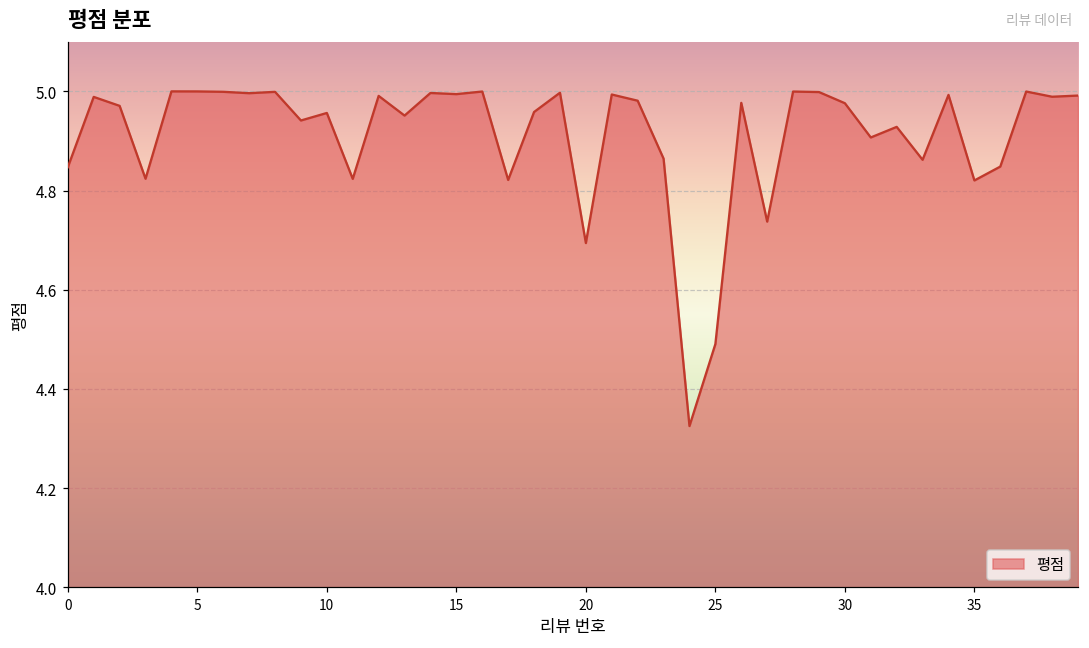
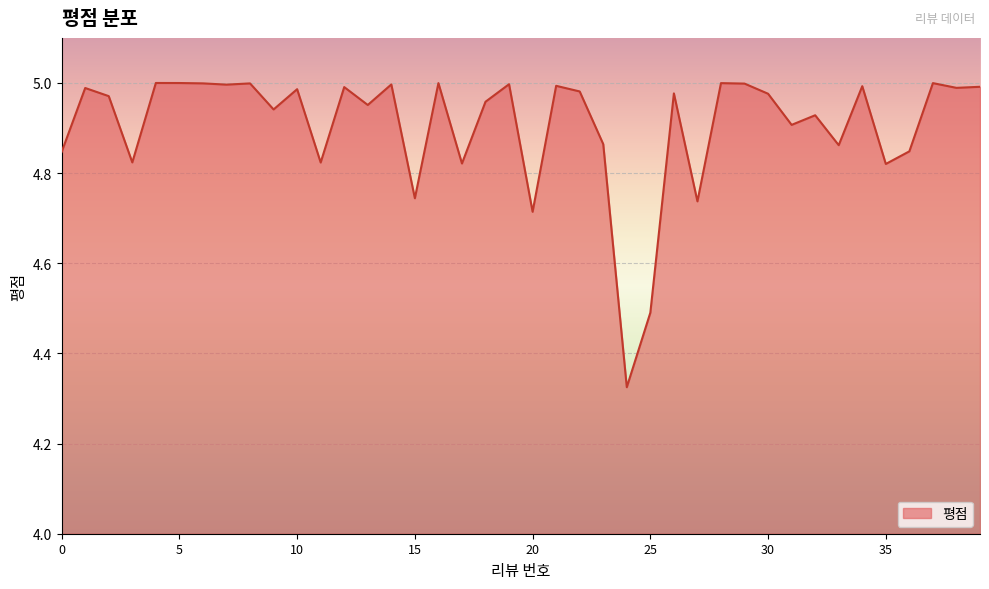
  {
    "0": 4.85,
    "5": 5.00,
-   "10": 4.96,
-   "15": 4.99,
-   "20": 4.69,
+   "10": 4.99,
+   "15": 4.74,
+   "20": 4.71,
    "25": 4.49,
    "30": 4.98,
    "35": 4.82
  }
